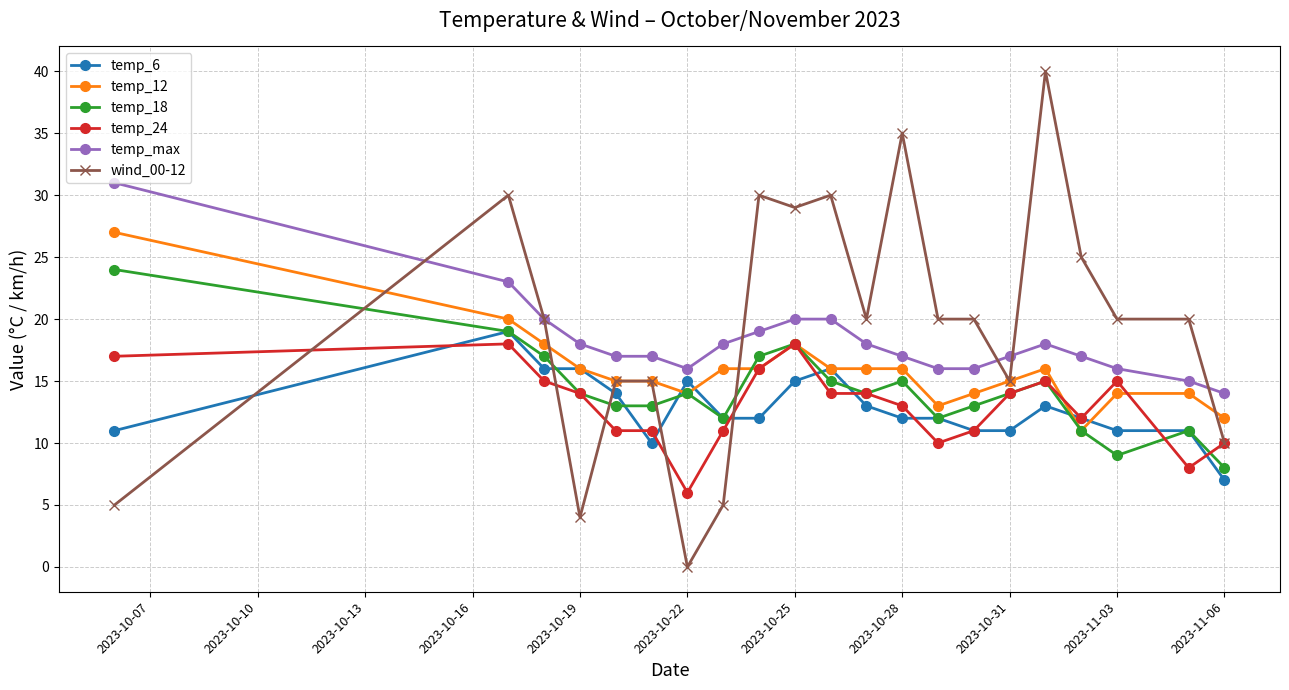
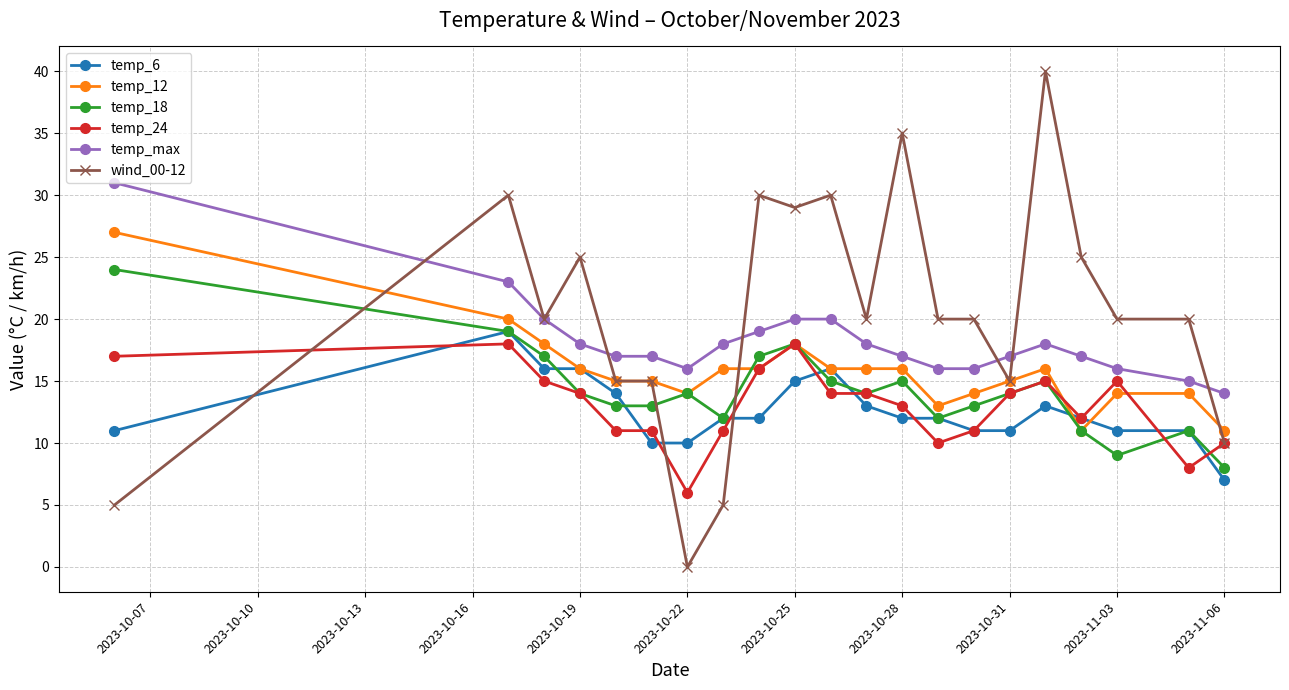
  {
    "temp_6": {
-     "2023-10-22": 15,
+     "2023-10-22": 10,
      "2023-10-25": 15,
      "2023-10-28": 12,
      "2023-10-31": 11,
      "2023-11-03": 11,
      "2023-11-06": 7
    },
    "temp_12": {
      "2023-10-28": 16,
      "2023-11-03": 14,
-     "2023-11-06": 12
+     "2023-11-06": 11
    },
    "temp_18": {
      "2023-10-28": 15,
      "2023-11-03": 9,
      "2023-11-06": 8
    },
    "temp_24": {
      "2023-10-22": 6,
      "2023-10-28": 13,
      "2023-11-03": 15
    },
    "temp_max": {
      "2023-10-19": 18,
      "2023-10-22": 16,
      "2023-10-25": 20,
      "2023-10-28": 17,
      "2023-10-31": 17,
      "2023-11-03": 16,
      "2023-11-06": 14
    },
    "wind_00-12": {
-     "2023-10-19": 4,
+     "2023-10-19": 25,
      "2023-10-22": 0,
      "2023-10-25": 29,
      "2023-10-28": 35,
      "2023-11-03": 20
    }
  }
